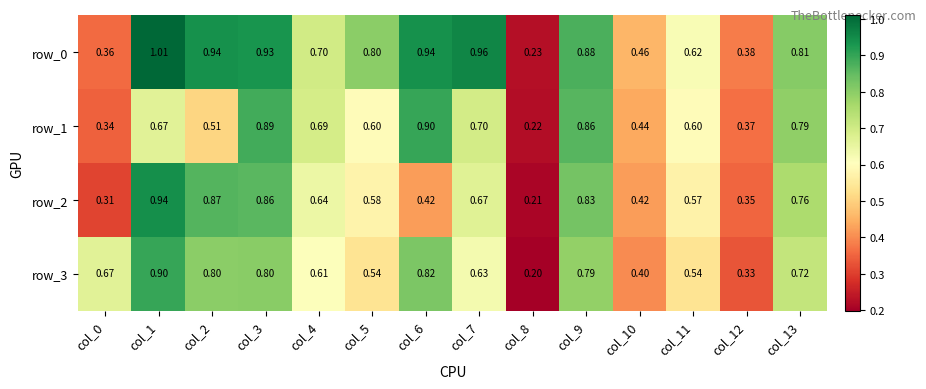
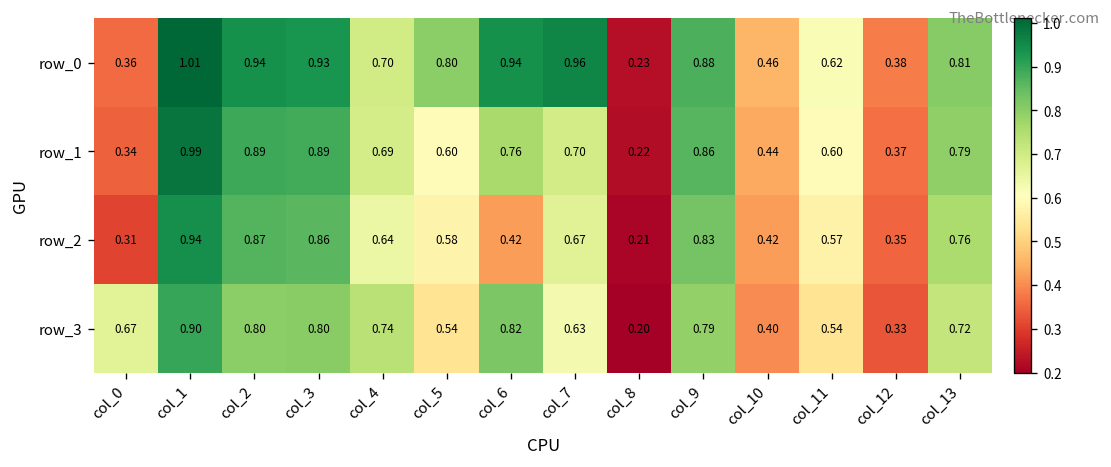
  {
    "row_0": {
      "col_0": 0.36,
      "col_1": 1.01,
      "col_2": 0.94,
      "col_3": 0.93,
      "col_4": 0.70,
      "col_5": 0.80,
      "col_6": 0.94,
      "col_7": 0.96,
      "col_8": 0.23,
      "col_9": 0.88,
      "col_10": 0.46,
      "col_11": 0.62,
      "col_12": 0.38,
      "col_13": 0.81
    },
    "row_1": {
      "col_0": 0.34,
-     "col_1": 0.67,
-     "col_2": 0.51,
+     "col_1": 0.99,
+     "col_2": 0.89,
      "col_3": 0.89,
      "col_4": 0.69,
      "col_5": 0.60,
-     "col_6": 0.90,
+     "col_6": 0.76,
      "col_7": 0.70,
      "col_8": 0.22,
      "col_9": 0.86,
      "col_10": 0.44,
      "col_11": 0.60,
      "col_12": 0.37,
      "col_13": 0.79
    },
    "row_2": {
      "col_0": 0.31,
      "col_1": 0.94,
      "col_2": 0.87,
      "col_3": 0.86,
      "col_4": 0.64,
      "col_5": 0.58,
      "col_6": 0.42,
      "col_7": 0.67,
      "col_8": 0.21,
      "col_9": 0.83,
      "col_10": 0.42,
      "col_11": 0.57,
      "col_12": 0.35,
      "col_13": 0.76
    },
    "row_3": {
      "col_0": 0.67,
      "col_1": 0.90,
      "col_2": 0.80,
      "col_3": 0.80,
-     "col_4": 0.61,
+     "col_4": 0.74,
      "col_5": 0.54,
      "col_6": 0.82,
      "col_7": 0.63,
      "col_8": 0.20,
      "col_9": 0.79,
      "col_10": 0.40,
      "col_11": 0.54,
      "col_12": 0.33,
      "col_13": 0.72
    }
  }
